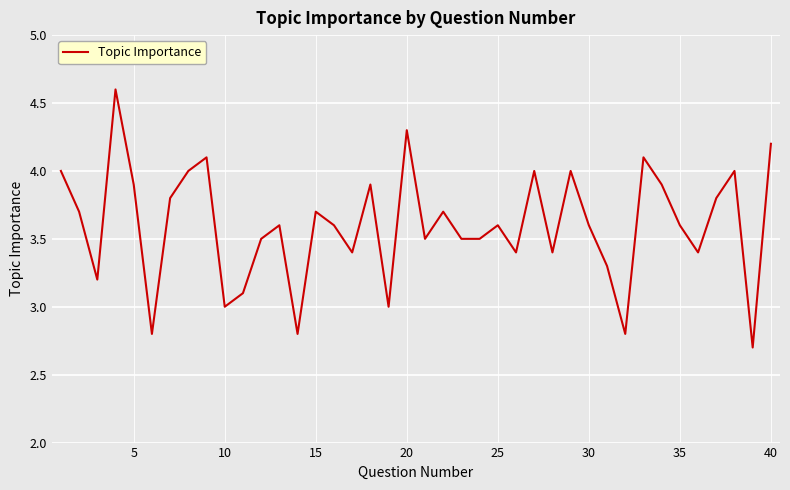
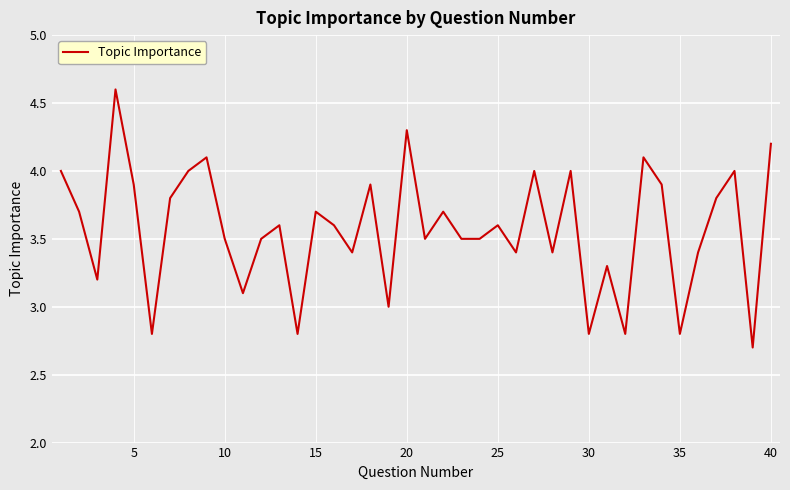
  {
    "5": 3.9,
-   "10": 3.0,
+   "10": 3.5,
    "15": 3.7,
    "20": 4.3,
    "25": 3.6,
-   "30": 3.6,
-   "35": 3.6,
+   "30": 2.8,
+   "35": 2.8,
    "40": 4.2
  }
